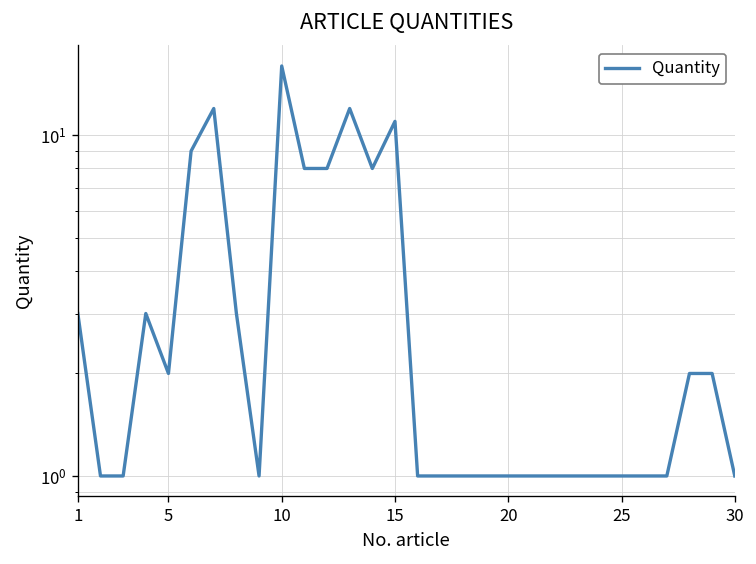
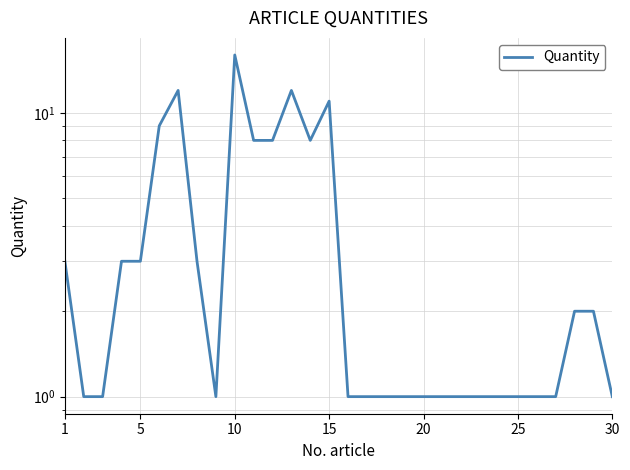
  {
    "1": 3,
-   "5": 2,
+   "5": 3,
    "10": 16,
    "15": 11,
    "20": 1,
    "25": 1,
    "30": 1
  }
